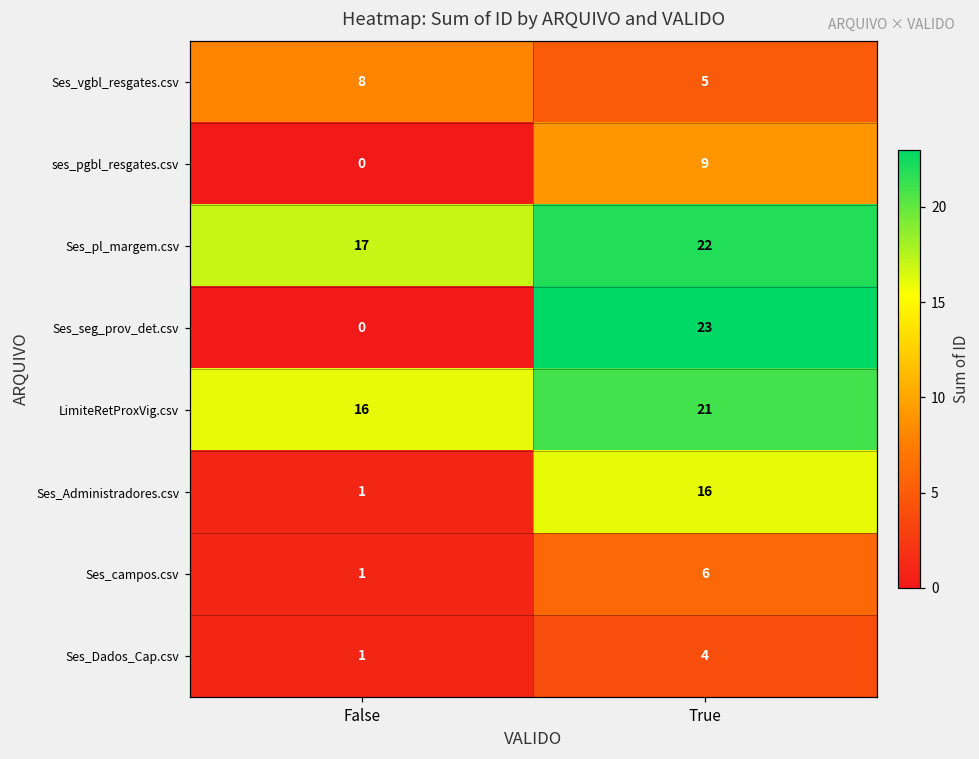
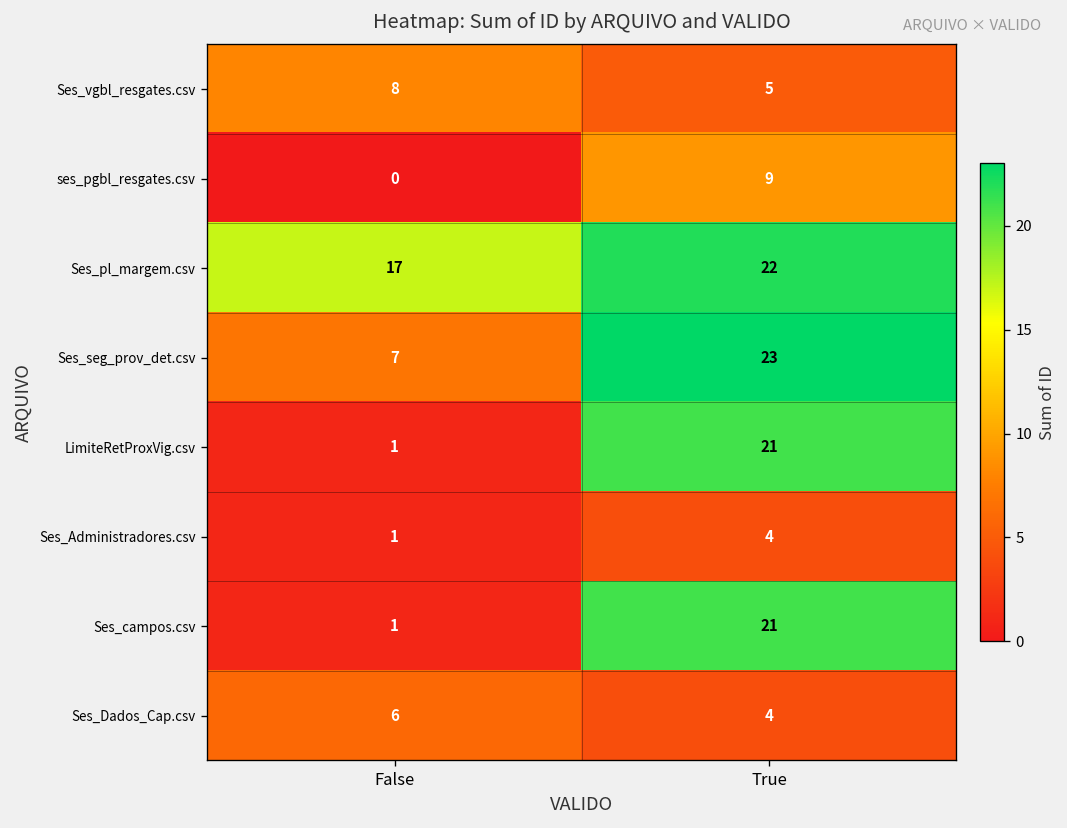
  {
    "Ses_vgbl_resgates.csv": {
      "False": 8,
      "True": 5
    },
    "ses_pgbl_resgates.csv": {
      "False": 0,
      "True": 9
    },
    "Ses_pl_margem.csv": {
      "False": 17,
      "True": 22
    },
    "Ses_seg_prov_det.csv": {
-     "False": 0,
+     "False": 7,
      "True": 23
    },
    "LimiteRetProxVig.csv": {
-     "False": 16,
+     "False": 1,
      "True": 21
    },
    "Ses_Administradores.csv": {
      "False": 1,
-     "True": 16
+     "True": 4
    },
    "Ses_campos.csv": {
      "False": 1,
-     "True": 6
+     "True": 21
    },
    "Ses_Dados_Cap.csv": {
-     "False": 1,
+     "False": 6,
      "True": 4
    }
  }
